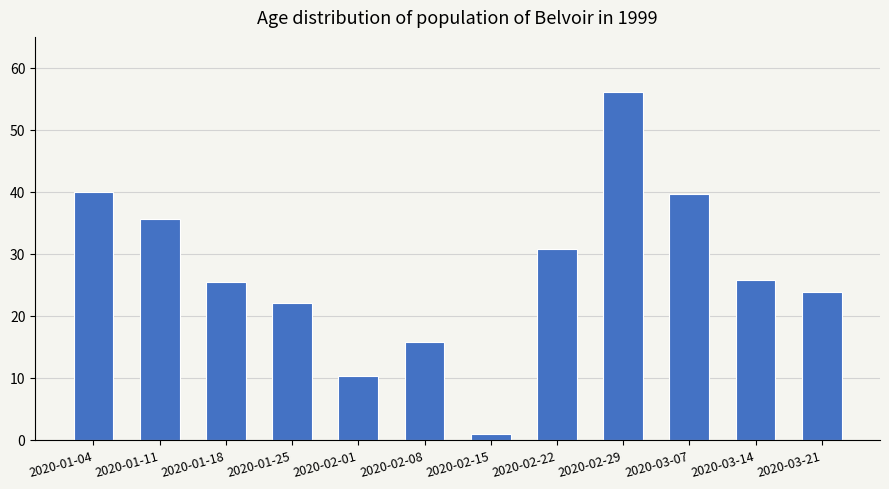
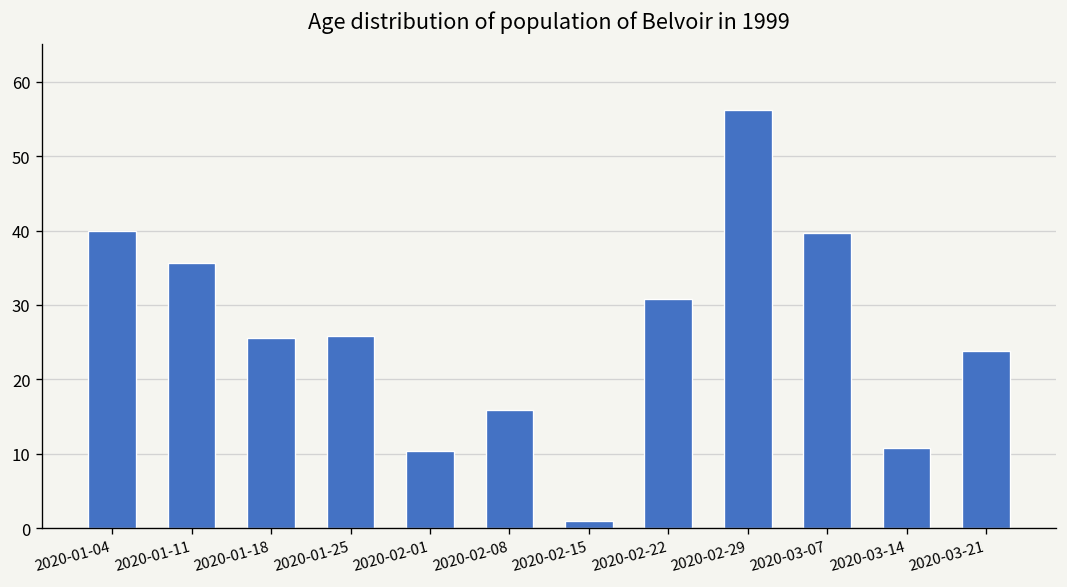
  {
    "2020-01-04": 40,
    "2020-01-11": 36,
    "2020-01-18": 26,
-   "2020-01-25": 22,
+   "2020-01-25": 26,
    "2020-02-01": 10,
    "2020-02-08": 16,
    "2020-02-15": 1,
    "2020-02-22": 31,
    "2020-02-29": 56,
    "2020-03-07": 40,
-   "2020-03-14": 26,
+   "2020-03-14": 11,
    "2020-03-21": 24
  }
